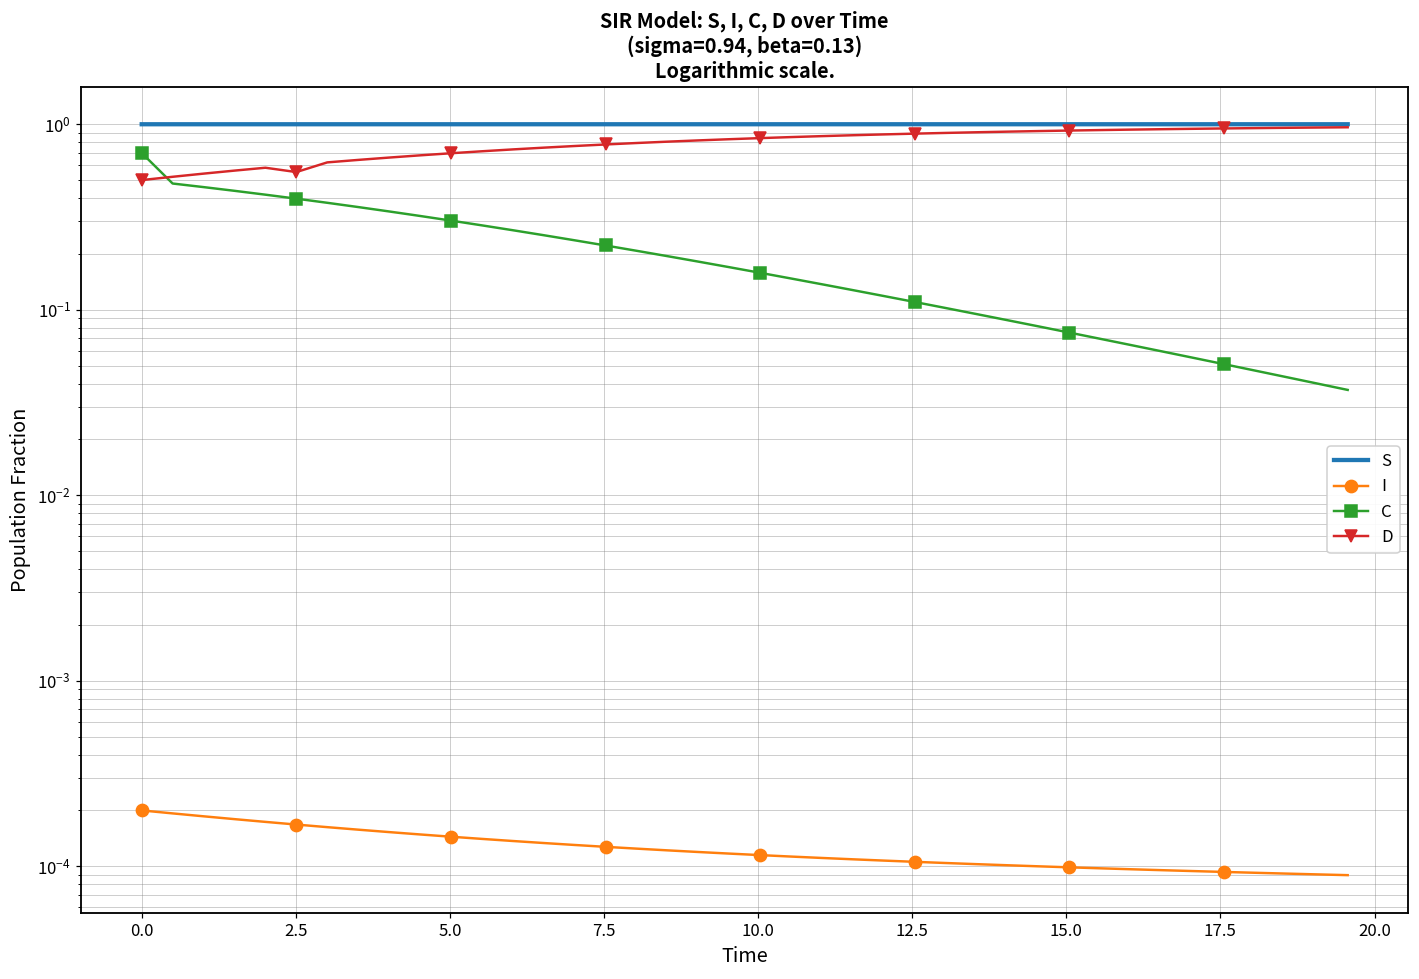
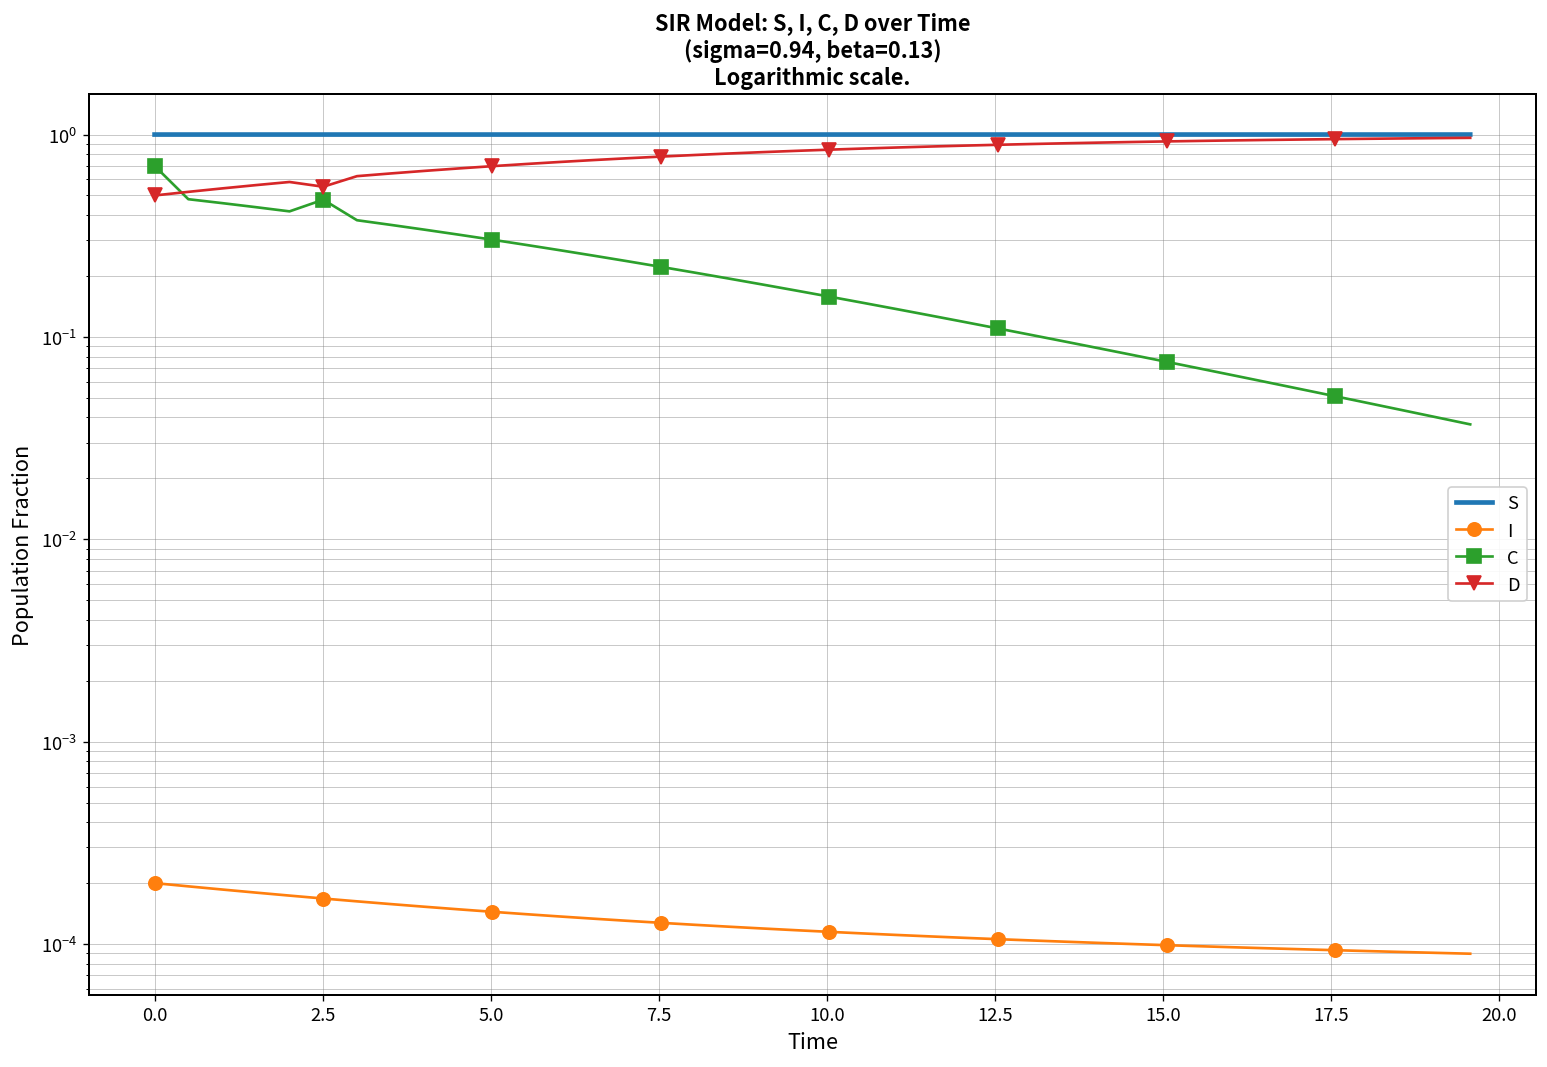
  {
    "S": {
      "0.0": 1.0,
      "2.5": 1.0
    },
    "I": {
      "0.0": 0.00020,
      "2.5": 0.00017
    },
    "C": {
      "0.0": 0.70,
-     "2.5": 0.40
+     "2.5": 0.48
    },
    "D": {
      "0.0": 0.50,
      "2.5": 0.55
    }
  }
